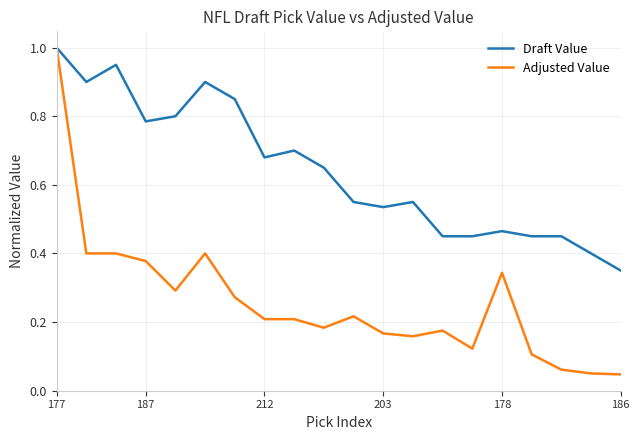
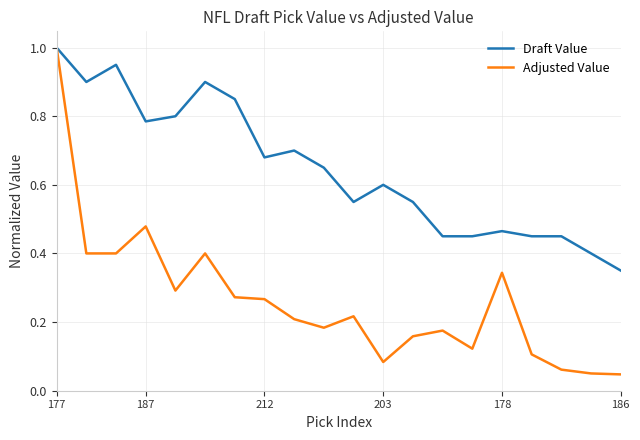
  {
    "Draft Value": {
      "187": 0.78,
      "212": 0.68,
-     "203": 0.53,
+     "203": 0.60,
      "178": 0.47,
      "186": 0.35
    },
    "Adjusted Value": {
-     "187": 0.38,
-     "212": 0.21,
-     "203": 0.17,
+     "187": 0.48,
+     "212": 0.27,
+     "203": 0.08,
      "178": 0.34,
      "186": 0.05
    }
  }
